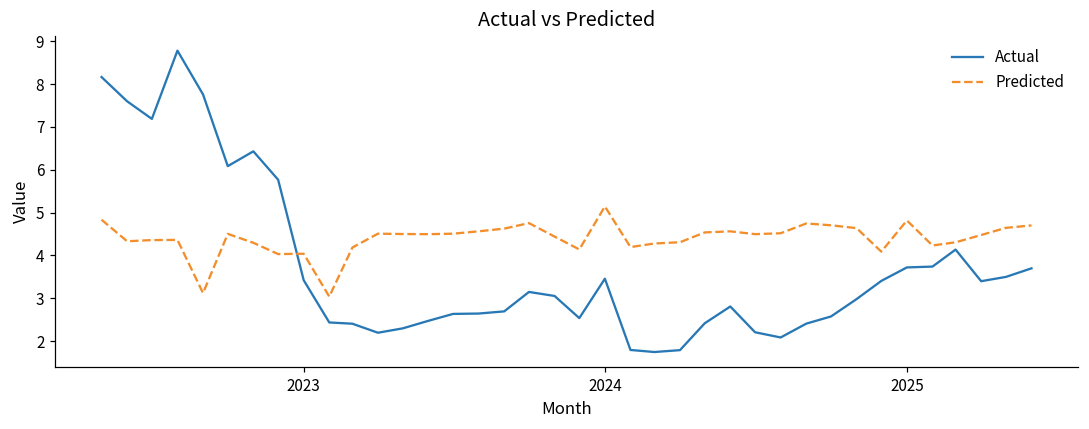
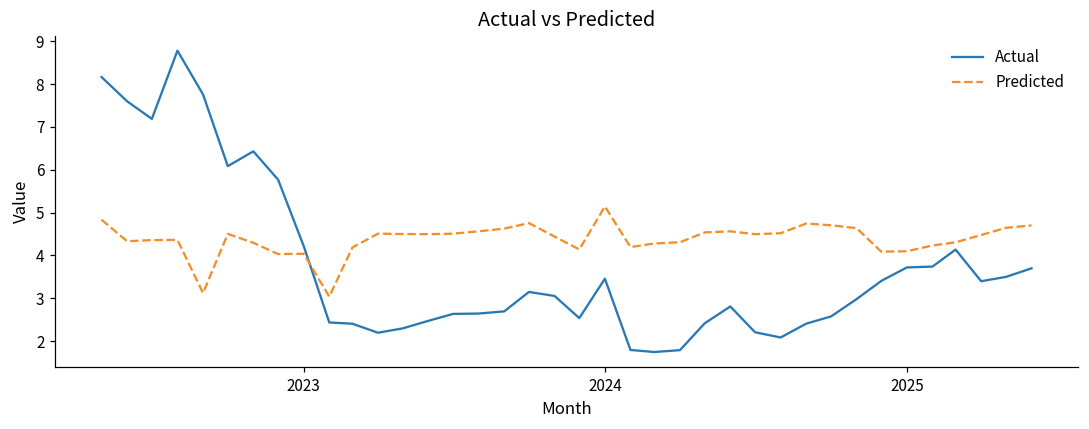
  {
    "Actual": {
-     "2023": 3.4,
+     "2023": 4.2,
      "2024": 3.5,
      "2025": 3.7
    },
    "Predicted": {
      "2023": 4.0,
      "2024": 5.1,
-     "2025": 4.8
+     "2025": 4.1
    }
  }
